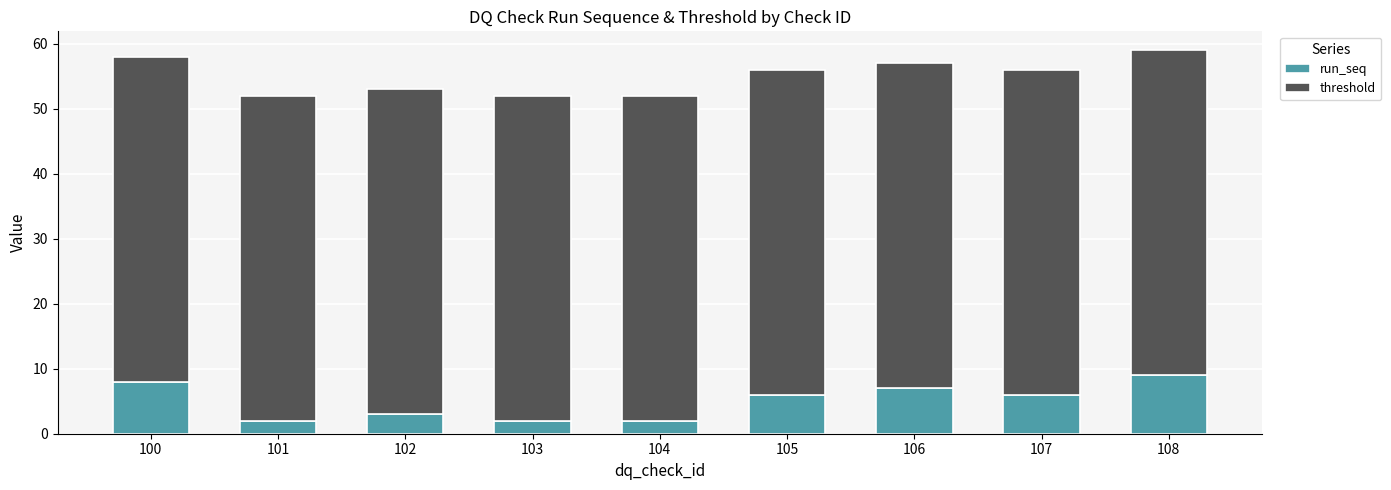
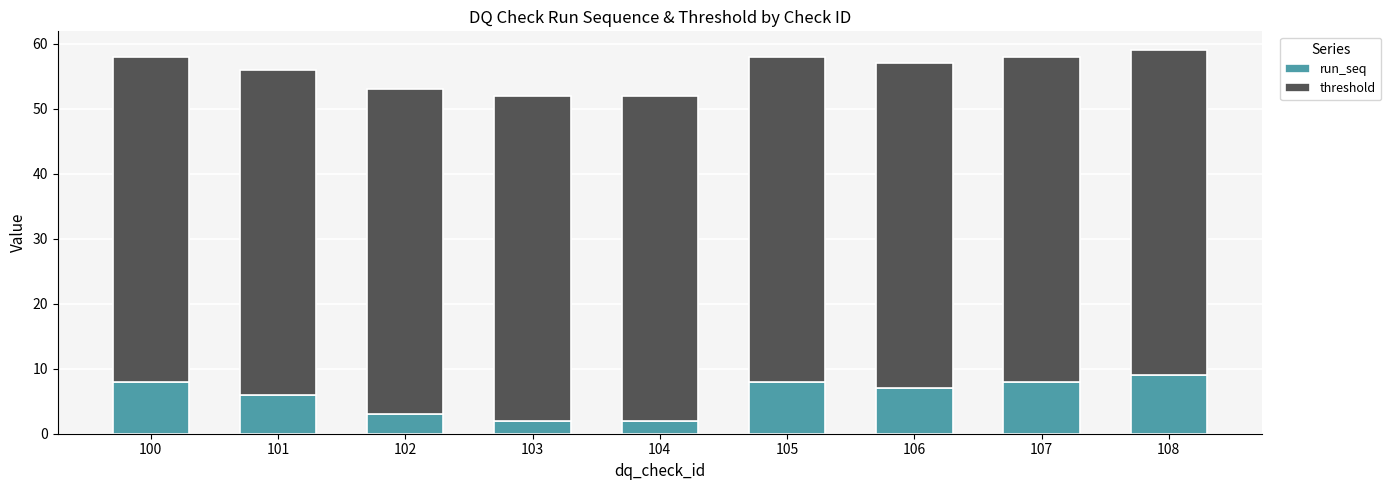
  {
    "run_seq": {
      "100": 8,
-     "101": 2,
+     "101": 6,
      "102": 3,
      "103": 2,
      "104": 2,
-     "105": 6,
+     "105": 8,
      "106": 7,
-     "107": 6,
+     "107": 8,
      "108": 9
    },
    "threshold": {
      "100": 50,
      "101": 50,
      "102": 50,
      "103": 50,
      "104": 50,
      "105": 50,
      "106": 50,
      "107": 50,
      "108": 50
    }
  }
